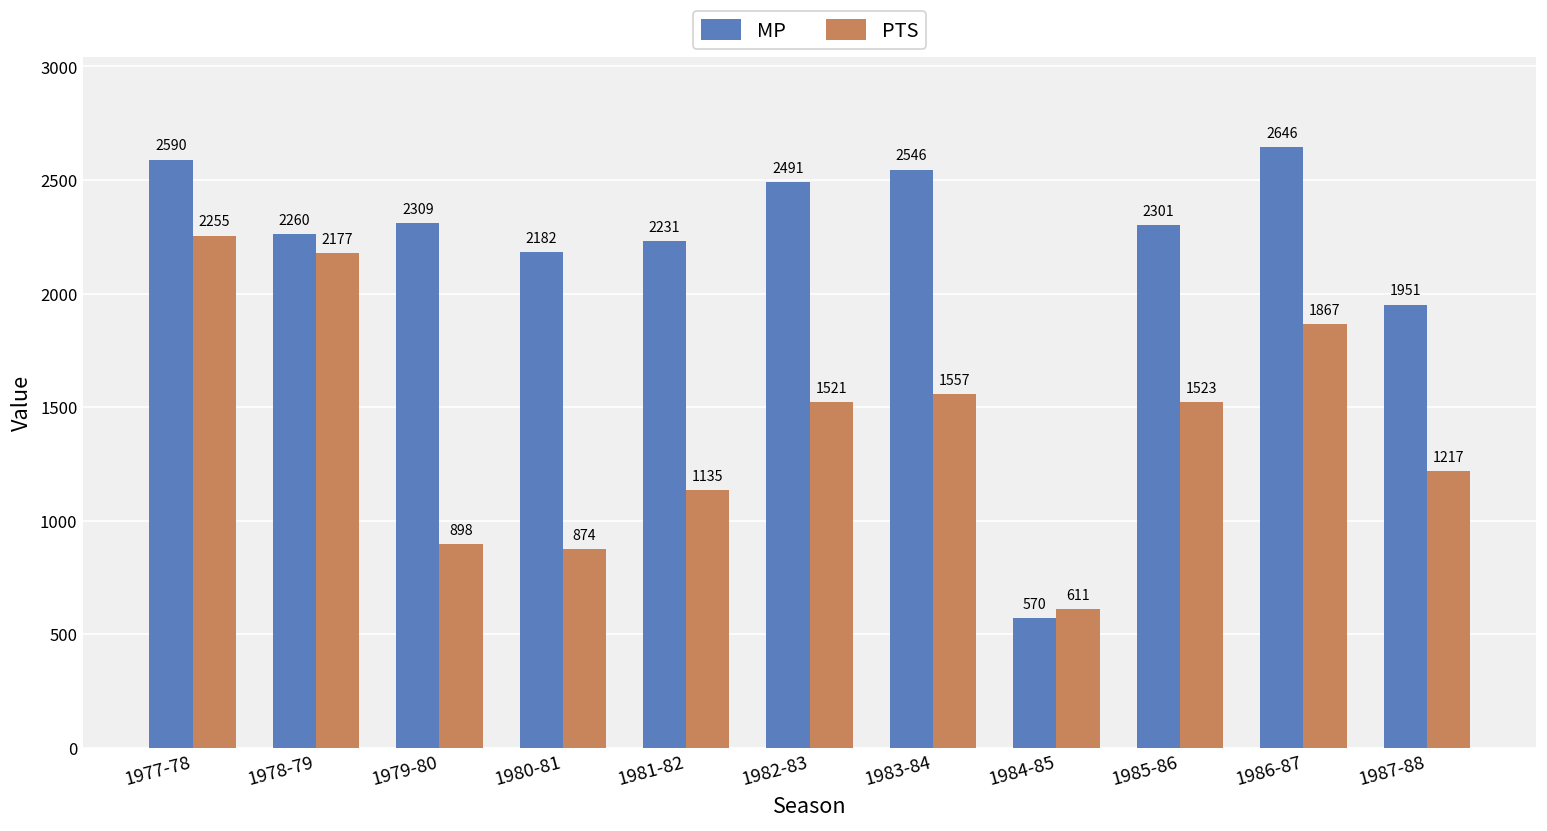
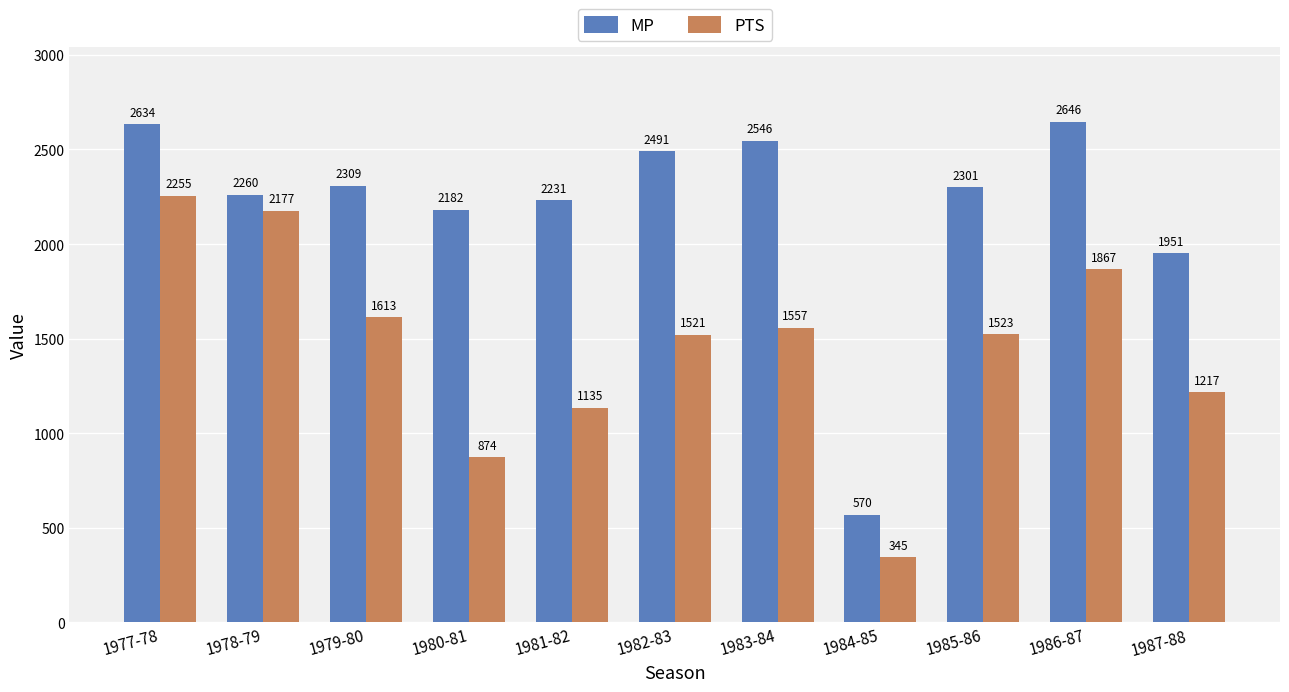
  {
    "MP": {
-     "1977-78": 2590,
+     "1977-78": 2634,
      "1978-79": 2260,
      "1979-80": 2309,
      "1980-81": 2182,
      "1981-82": 2231,
      "1982-83": 2491,
      "1983-84": 2546,
      "1984-85": 570,
      "1985-86": 2301,
      "1986-87": 2646,
      "1987-88": 1951
    },
    "PTS": {
      "1977-78": 2255,
      "1978-79": 2177,
-     "1979-80": 898,
+     "1979-80": 1613,
      "1980-81": 874,
      "1981-82": 1135,
      "1982-83": 1521,
      "1983-84": 1557,
-     "1984-85": 611,
+     "1984-85": 345,
      "1985-86": 1523,
      "1986-87": 1867,
      "1987-88": 1217
    }
  }
